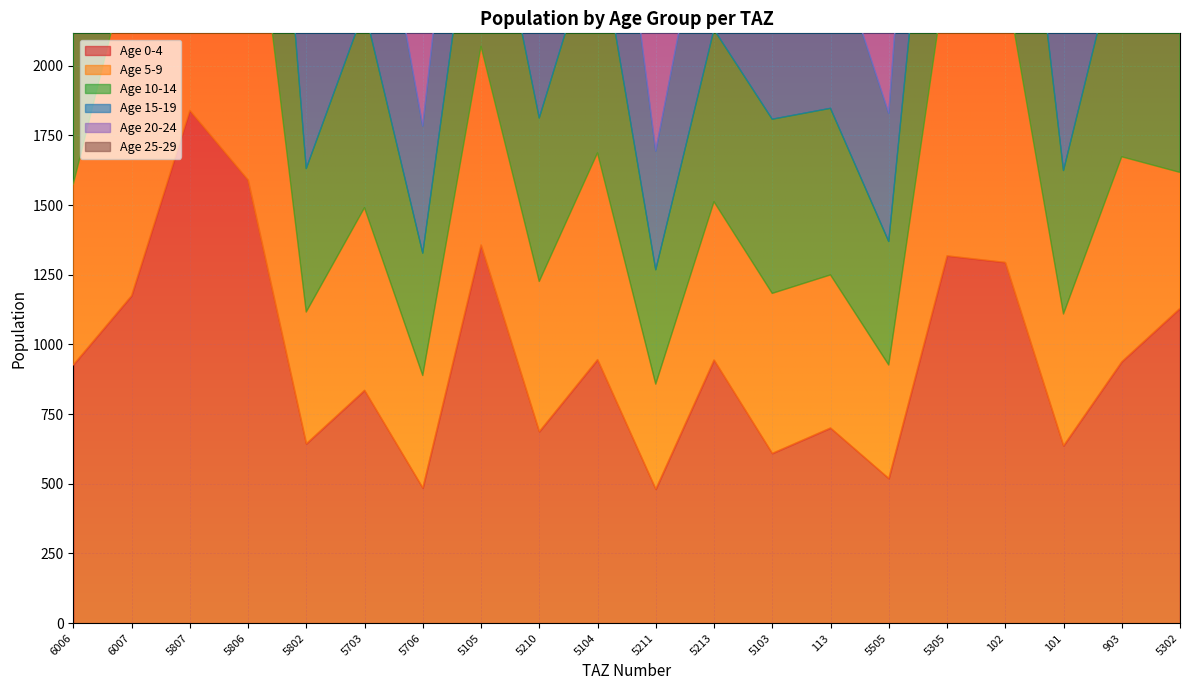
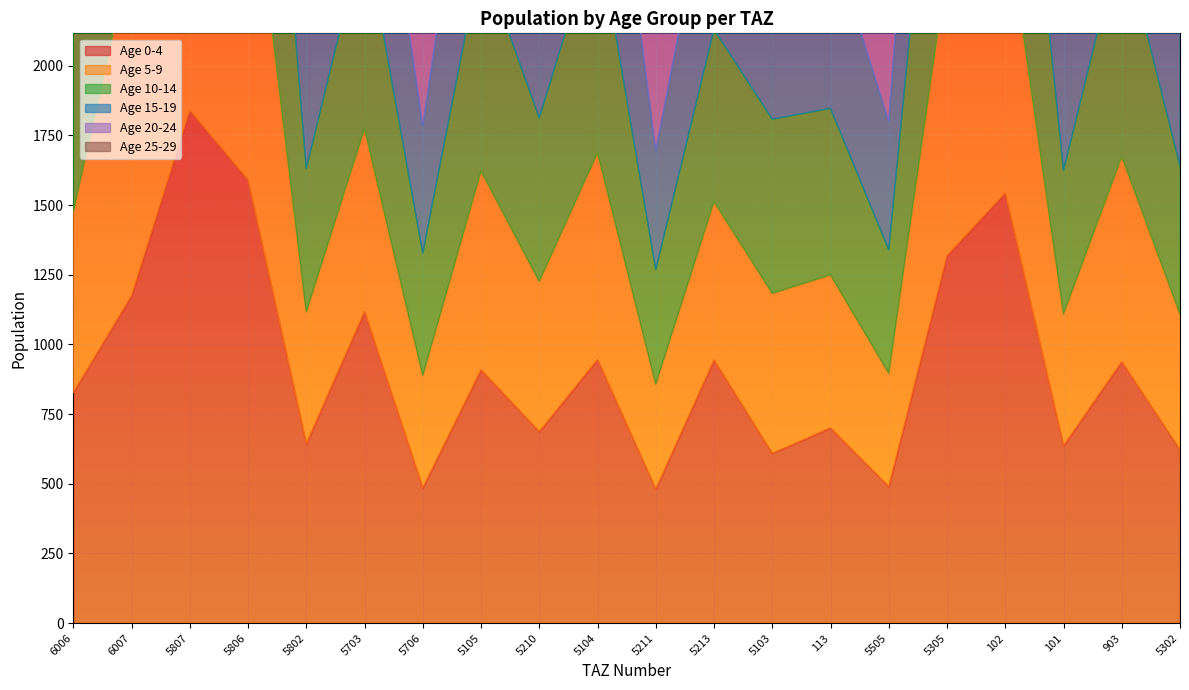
  {
    "Age 0-4": {
-     "6006": 930,
+     "6006": 830,
      "6007": 1180,
      "5807": 1840,
      "5806": 1590,
      "5802": 640,
-     "5703": 840,
+     "5703": 1120,
      "5706": 490,
-     "5105": 1360,
+     "5105": 910,
      "5210": 690,
      "5104": 950,
      "5211": 480,
      "5213": 940,
      "5103": 610,
      "113": 700,
-     "5505": 520,
+     "5505": 490,
      "5305": 1320,
-     "102": 1290,
+     "102": 1540,
      "101": 640,
      "903": 940,
-     "5302": 1130
+     "5302": 620
    },
    "Age 5-9": {
      "6006": 650,
      "5802": 470,
      "5703": 650,
      "5706": 400,
      "5105": 710,
      "5210": 540,
      "5104": 740,
      "5211": 380,
      "5213": 570,
      "5103": 570,
      "113": 550,
      "5505": 410,
      "101": 470,
      "903": 740,
      "5302": 490
    },
    "Age 10-14": {
      "5802": 510,
      "5706": 440,
      "5210": 590,
      "5211": 410,
      "5103": 630,
      "113": 600,
      "5505": 440,
      "101": 510
    },
    "Age 15-19": {
      "5706": 460,
      "5211": 430,
      "5505": 460
    }
  }
